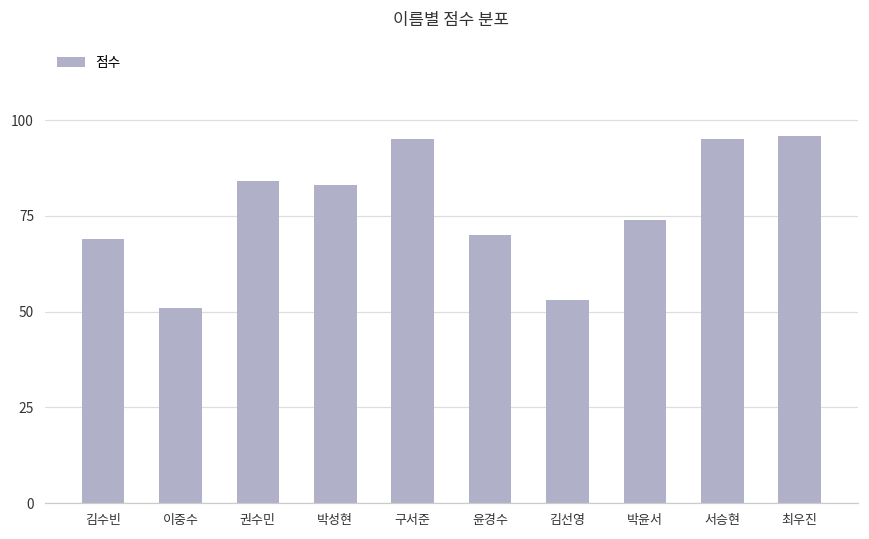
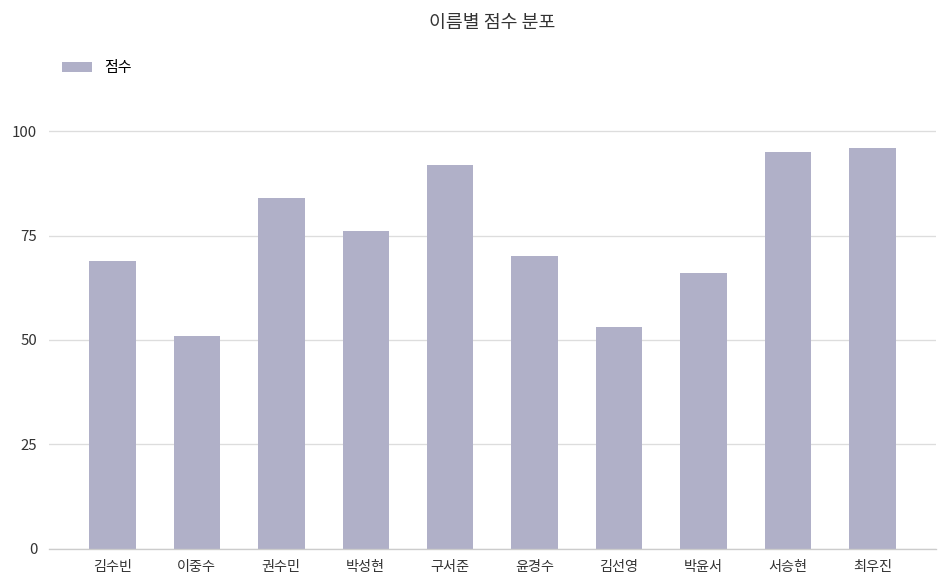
  {
    "김수빈": 69,
    "이중수": 51,
    "권수민": 84,
-   "박성현": 83,
-   "구서준": 95,
+   "박성현": 76,
+   "구서준": 92,
    "윤경수": 70,
    "김선영": 53,
-   "박윤서": 74,
+   "박윤서": 66,
    "서승현": 95,
    "최우진": 96
  }
